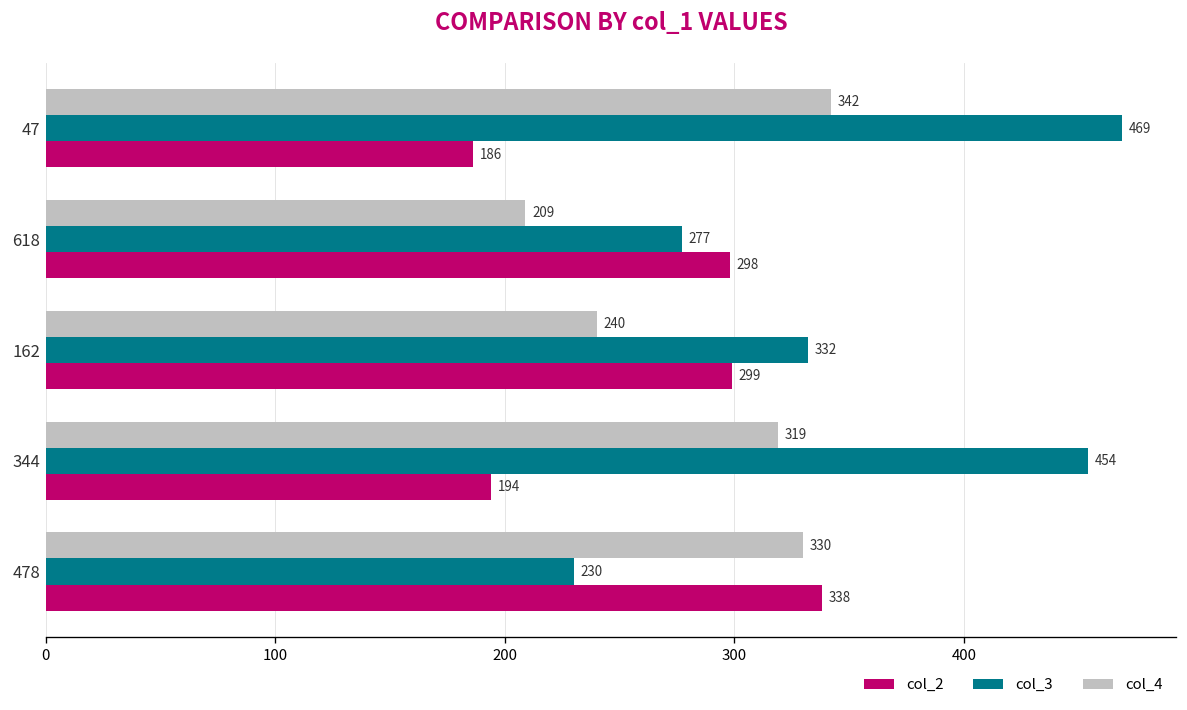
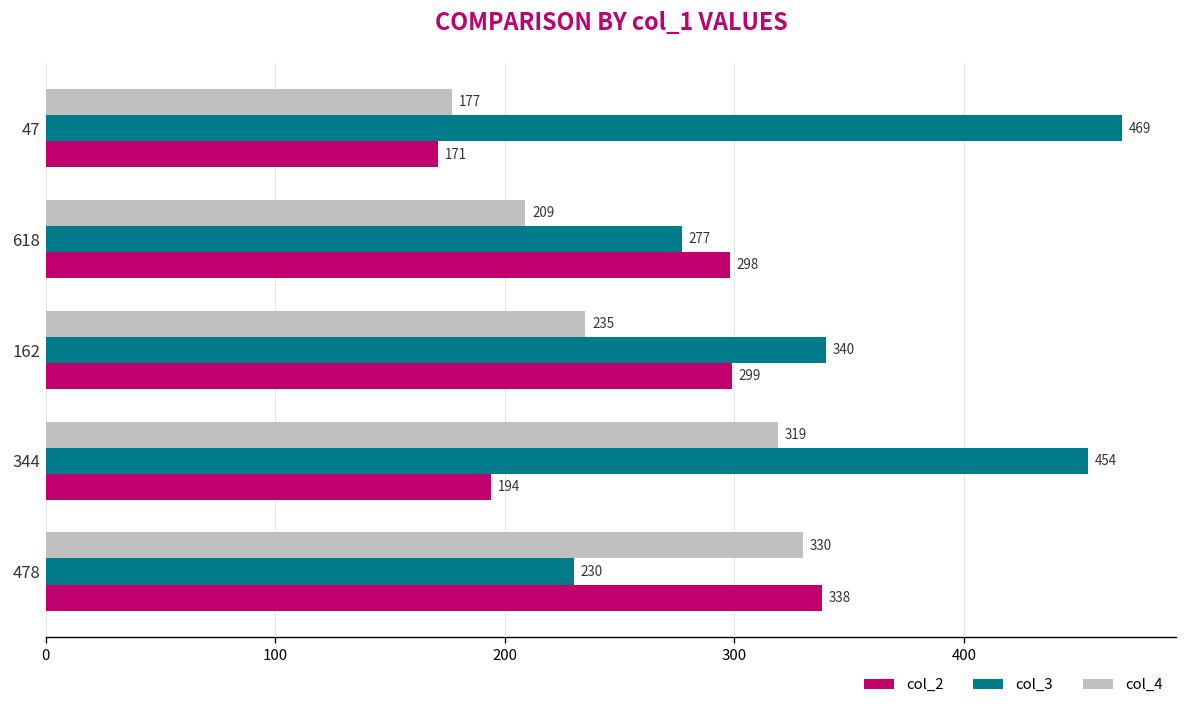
  {
    "col_2": {
-     "47": 186,
+     "47": 171,
      "618": 298,
      "162": 299,
      "344": 194,
      "478": 338
    },
    "col_3": {
      "47": 469,
      "618": 277,
-     "162": 332,
+     "162": 340,
      "344": 454,
      "478": 230
    },
    "col_4": {
-     "47": 342,
+     "47": 177,
      "618": 209,
-     "162": 240,
+     "162": 235,
      "344": 319,
      "478": 330
    }
  }
